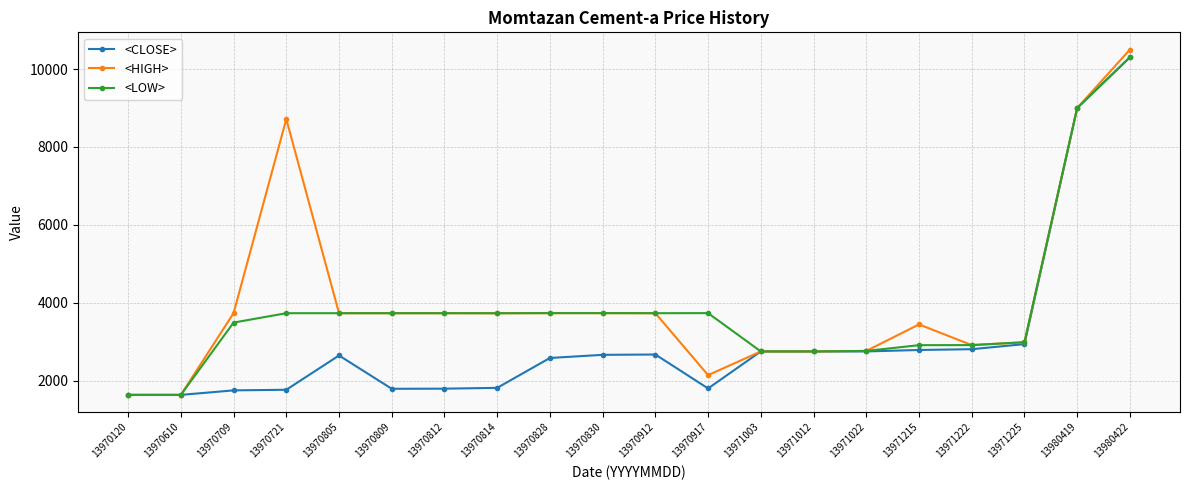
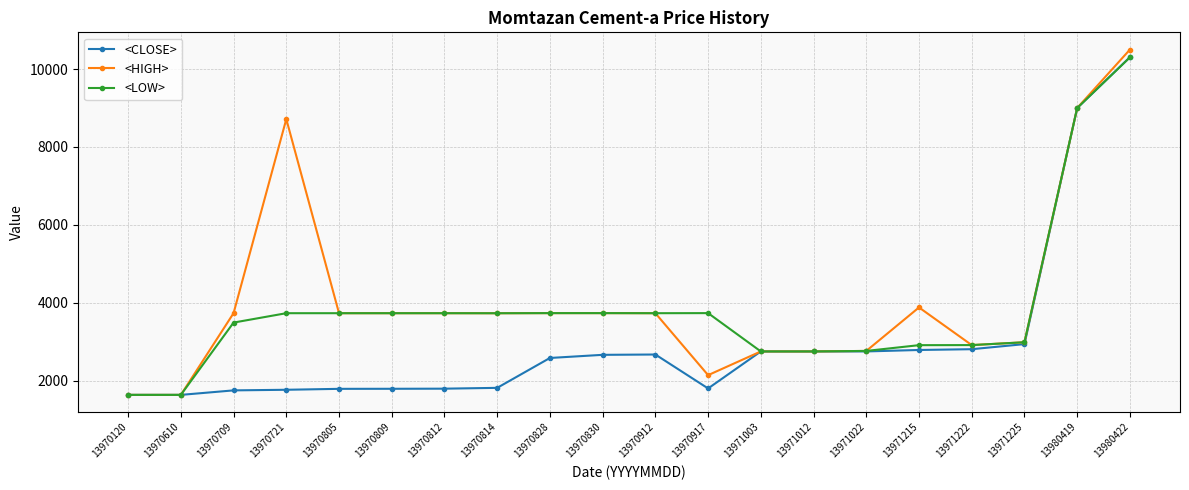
  {
    "<CLOSE>": {
      "13970709": 1700,
      "13970721": 1800,
-     "13970805": 2600,
+     "13970805": 1800,
      "13970809": 1800,
      "13970812": 1800,
      "13970814": 1800,
      "13970828": 2600,
      "13970830": 2700,
      "13970912": 2700,
      "13970917": 1800,
      "13971215": 2800,
      "13971222": 2800
    },
    "<HIGH>": {
      "13970709": 3700,
      "13970721": 8700,
      "13970917": 2100,
-     "13971215": 3400,
+     "13971215": 3900,
      "13980422": 10500
    },
    "<LOW>": {
      "13970709": 3500,
      "13970721": 3700,
      "13970917": 3700,
      "13971215": 2900
    }
  }
